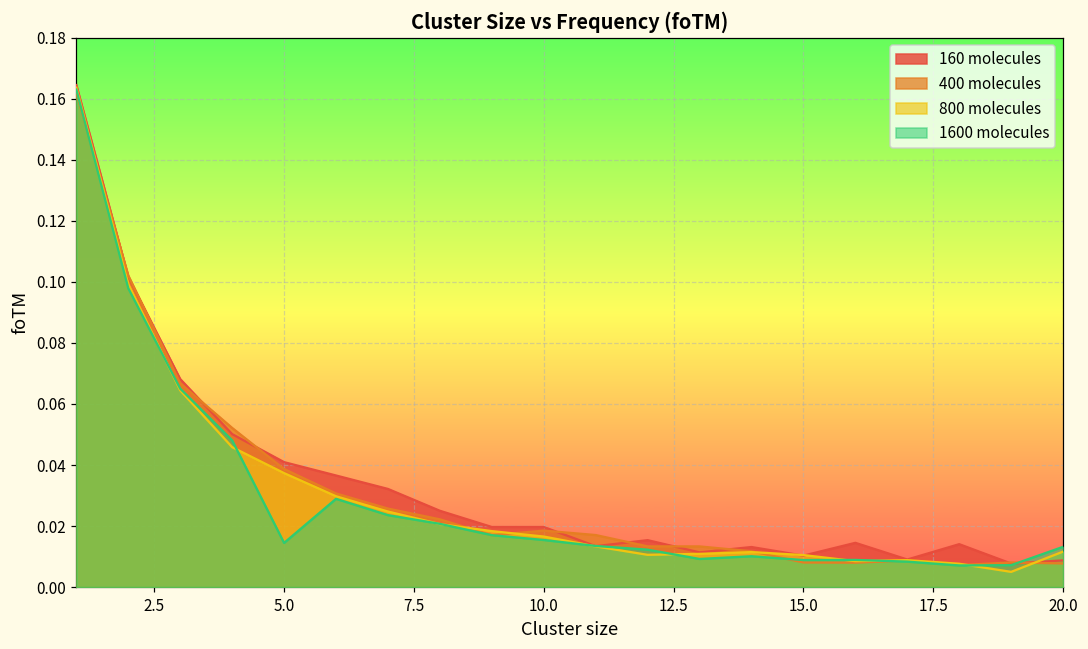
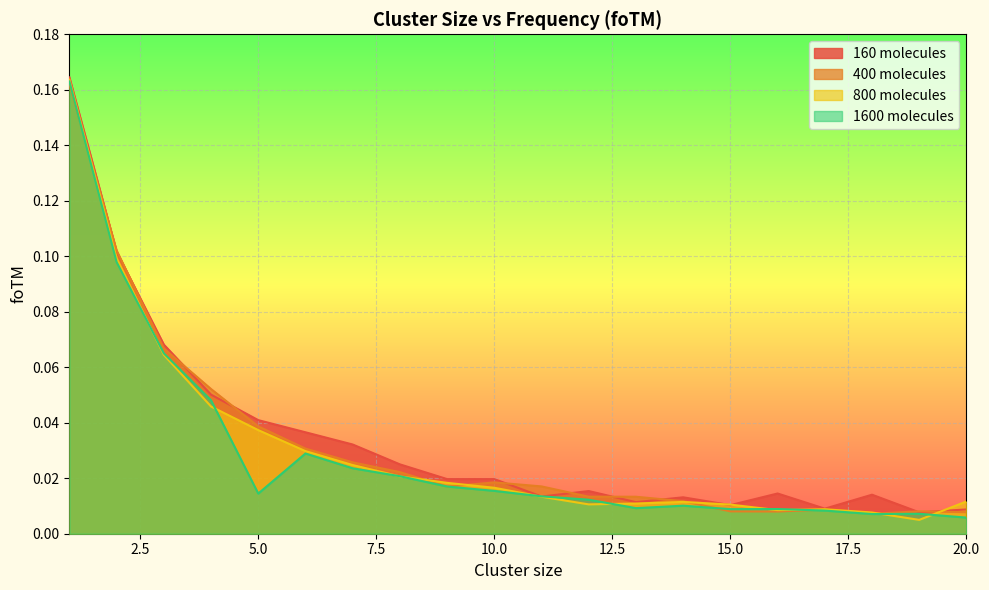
  {
    "800 molecules": {
      "5.0": 0.037,
      "10.0": 0.017,
      "20.0": 0.012
    },
    "1600 molecules": {
      "5.0": 0.014,
      "10.0": 0.015,
-     "20.0": 0.013
+     "20.0": 0.006
    }
  }
